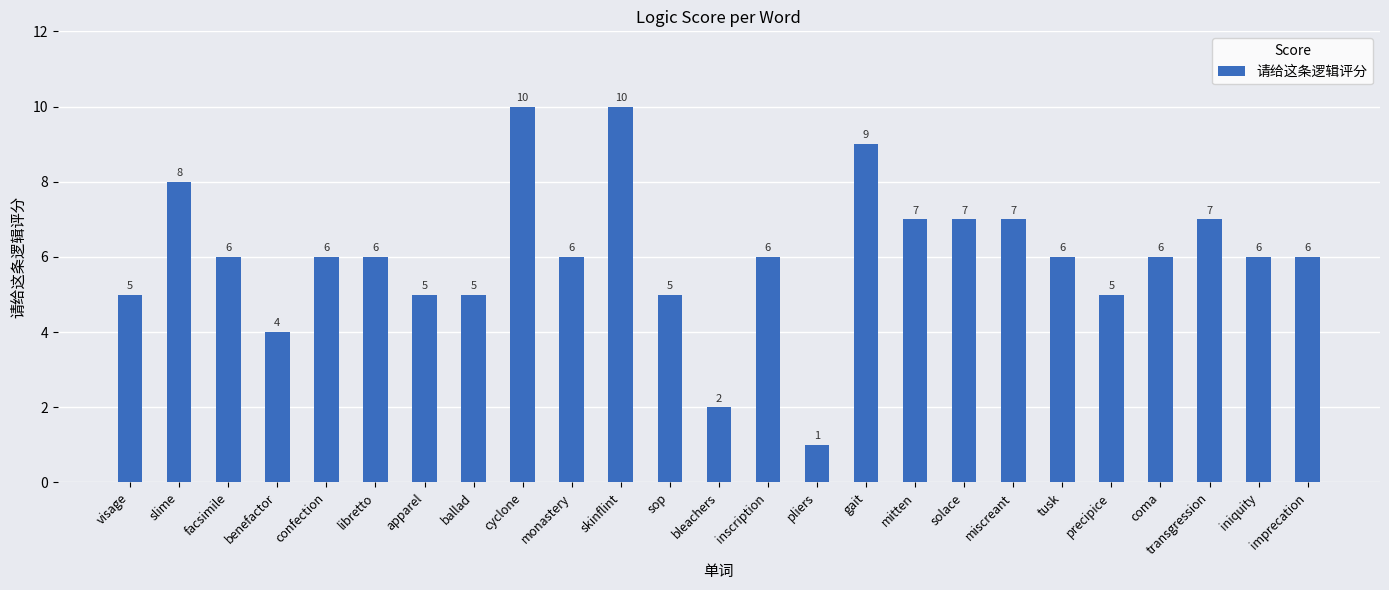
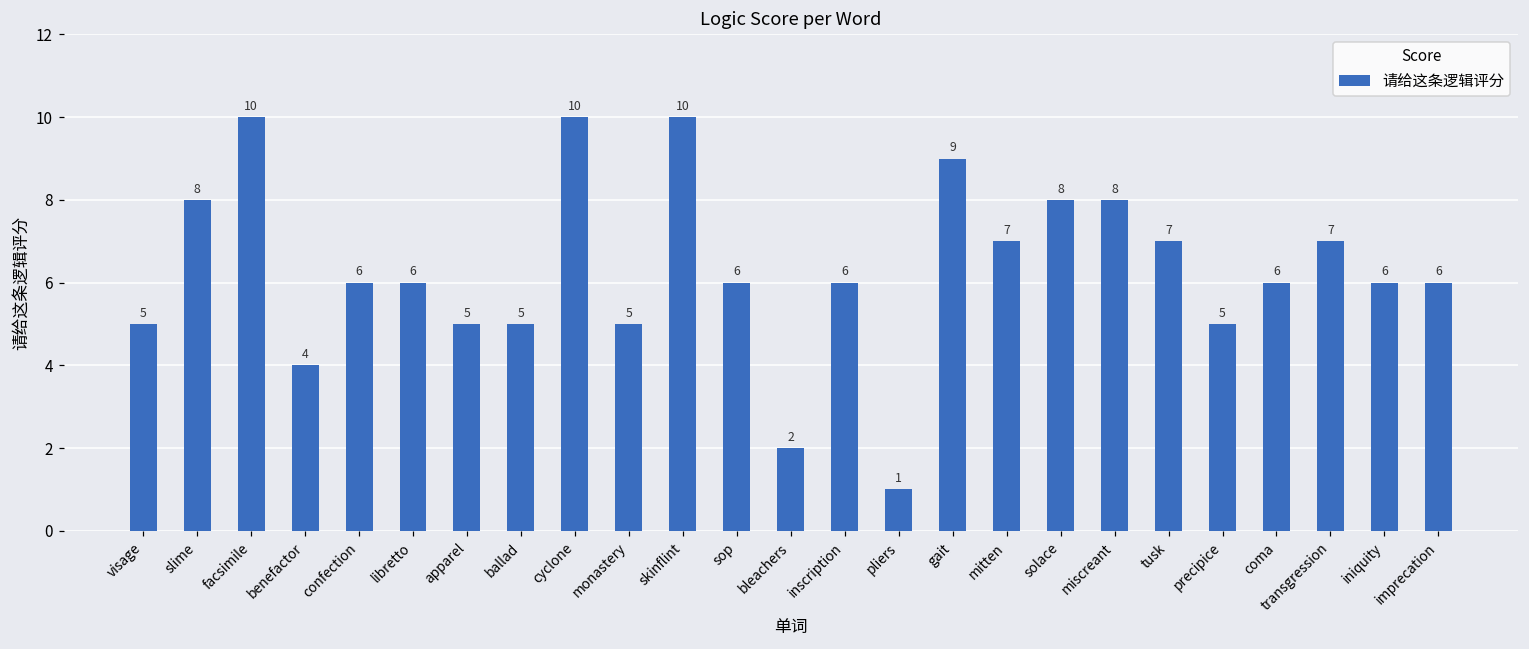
  {
    "visage": 5,
    "slime": 8,
-   "facsimile": 6,
+   "facsimile": 10,
    "benefactor": 4,
    "confection": 6,
    "libretto": 6,
    "apparel": 5,
    "ballad": 5,
    "cyclone": 10,
-   "monastery": 6,
+   "monastery": 5,
    "skinflint": 10,
-   "sop": 5,
+   "sop": 6,
    "bleachers": 2,
    "inscription": 6,
    "pliers": 1,
    "gait": 9,
    "mitten": 7,
-   "solace": 7,
-   "miscreant": 7,
-   "tusk": 6,
+   "solace": 8,
+   "miscreant": 8,
+   "tusk": 7,
    "precipice": 5,
    "coma": 6,
    "transgression": 7,
    "iniquity": 6,
    "imprecation": 6
  }
